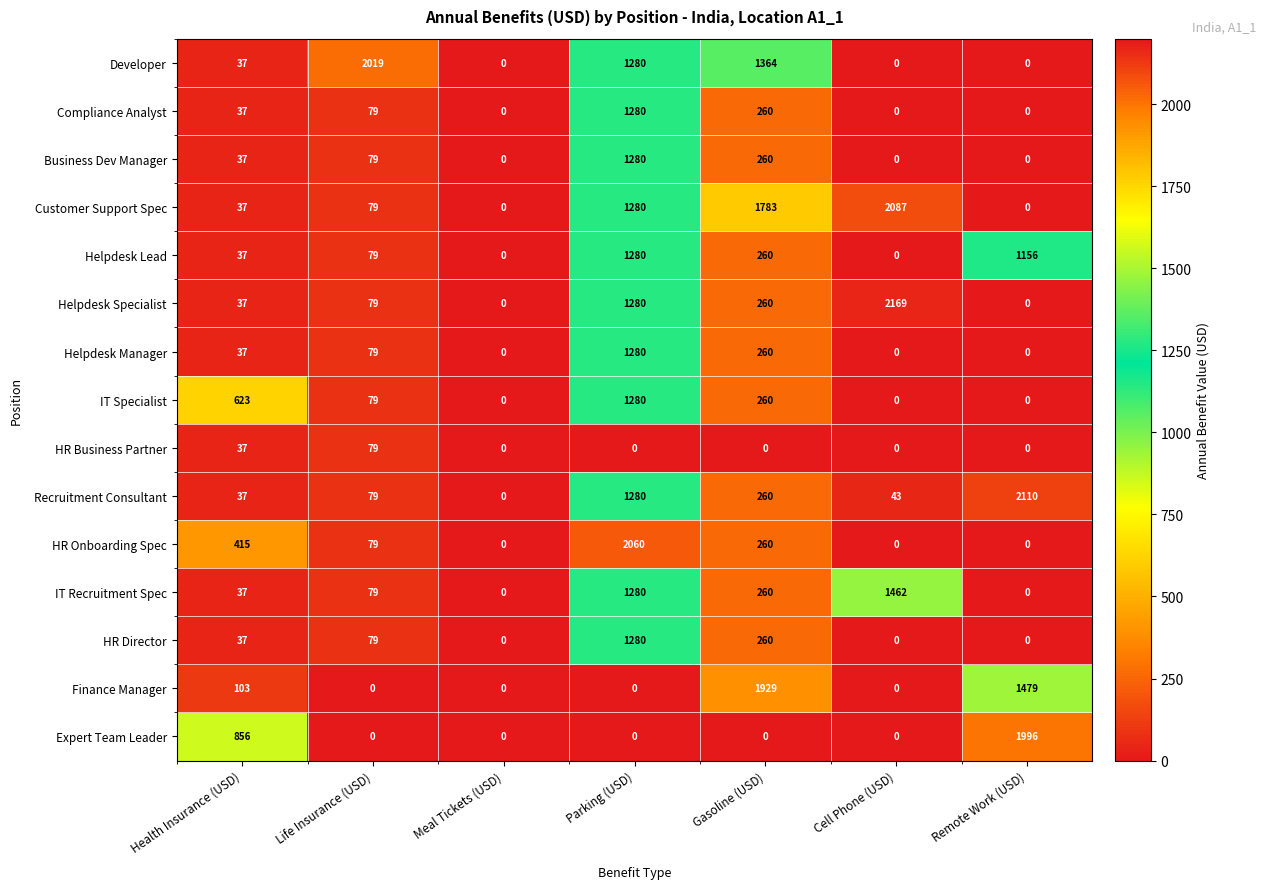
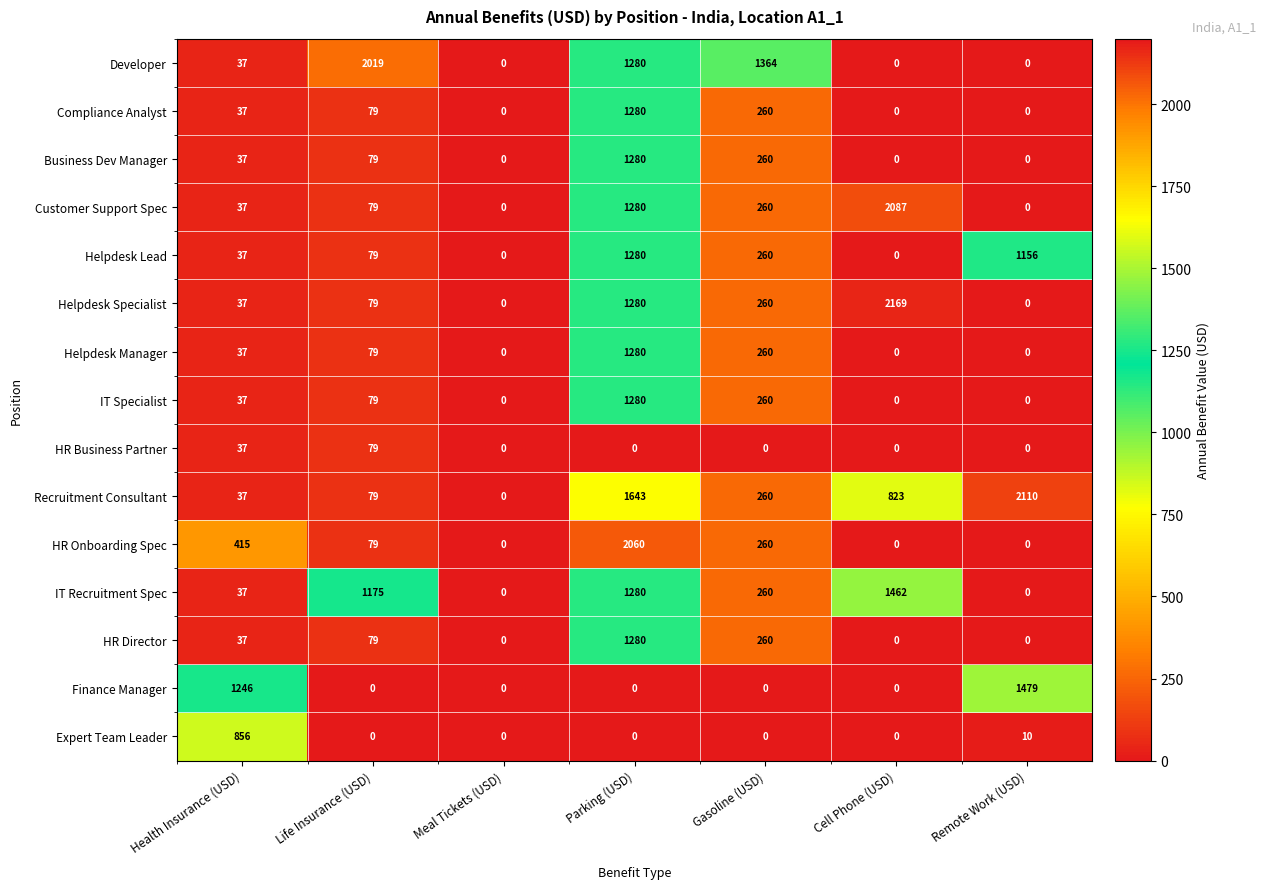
  {
    "Developer": {
      "Health Insurance (USD)": 37,
      "Life Insurance (USD)": 2019,
      "Meal Tickets (USD)": 0,
      "Parking (USD)": 1280,
      "Gasoline (USD)": 1364,
      "Cell Phone (USD)": 0,
      "Remote Work (USD)": 0
    },
    "Compliance Analyst": {
      "Health Insurance (USD)": 37,
      "Life Insurance (USD)": 79,
      "Meal Tickets (USD)": 0,
      "Parking (USD)": 1280,
      "Gasoline (USD)": 260,
      "Cell Phone (USD)": 0,
      "Remote Work (USD)": 0
    },
    "Business Dev Manager": {
      "Health Insurance (USD)": 37,
      "Life Insurance (USD)": 79,
      "Meal Tickets (USD)": 0,
      "Parking (USD)": 1280,
      "Gasoline (USD)": 260,
      "Cell Phone (USD)": 0,
      "Remote Work (USD)": 0
    },
    "Customer Support Spec": {
      "Health Insurance (USD)": 37,
      "Life Insurance (USD)": 79,
      "Meal Tickets (USD)": 0,
      "Parking (USD)": 1280,
-     "Gasoline (USD)": 1783,
+     "Gasoline (USD)": 260,
      "Cell Phone (USD)": 2087,
      "Remote Work (USD)": 0
    },
    "Helpdesk Lead": {
      "Health Insurance (USD)": 37,
      "Life Insurance (USD)": 79,
      "Meal Tickets (USD)": 0,
      "Parking (USD)": 1280,
      "Gasoline (USD)": 260,
      "Cell Phone (USD)": 0,
      "Remote Work (USD)": 1156
    },
    "Helpdesk Specialist": {
      "Health Insurance (USD)": 37,
      "Life Insurance (USD)": 79,
      "Meal Tickets (USD)": 0,
      "Parking (USD)": 1280,
      "Gasoline (USD)": 260,
      "Cell Phone (USD)": 2169,
      "Remote Work (USD)": 0
    },
    "Helpdesk Manager": {
      "Health Insurance (USD)": 37,
      "Life Insurance (USD)": 79,
      "Meal Tickets (USD)": 0,
      "Parking (USD)": 1280,
      "Gasoline (USD)": 260,
      "Cell Phone (USD)": 0,
      "Remote Work (USD)": 0
    },
    "IT Specialist": {
-     "Health Insurance (USD)": 623,
+     "Health Insurance (USD)": 37,
      "Life Insurance (USD)": 79,
      "Meal Tickets (USD)": 0,
      "Parking (USD)": 1280,
      "Gasoline (USD)": 260,
      "Cell Phone (USD)": 0,
      "Remote Work (USD)": 0
    },
    "HR Business Partner": {
      "Health Insurance (USD)": 37,
      "Life Insurance (USD)": 79,
      "Meal Tickets (USD)": 0,
      "Parking (USD)": 0,
      "Gasoline (USD)": 0,
      "Cell Phone (USD)": 0,
      "Remote Work (USD)": 0
    },
    "Recruitment Consultant": {
      "Health Insurance (USD)": 37,
      "Life Insurance (USD)": 79,
      "Meal Tickets (USD)": 0,
-     "Parking (USD)": 1280,
+     "Parking (USD)": 1643,
      "Gasoline (USD)": 260,
-     "Cell Phone (USD)": 43,
+     "Cell Phone (USD)": 823,
      "Remote Work (USD)": 2110
    },
    "HR Onboarding Spec": {
      "Health Insurance (USD)": 415,
      "Life Insurance (USD)": 79,
      "Meal Tickets (USD)": 0,
      "Parking (USD)": 2060,
      "Gasoline (USD)": 260,
      "Cell Phone (USD)": 0,
      "Remote Work (USD)": 0
    },
    "IT Recruitment Spec": {
      "Health Insurance (USD)": 37,
-     "Life Insurance (USD)": 79,
+     "Life Insurance (USD)": 1175,
      "Meal Tickets (USD)": 0,
      "Parking (USD)": 1280,
      "Gasoline (USD)": 260,
      "Cell Phone (USD)": 1462,
      "Remote Work (USD)": 0
    },
    "HR Director": {
      "Health Insurance (USD)": 37,
      "Life Insurance (USD)": 79,
      "Meal Tickets (USD)": 0,
      "Parking (USD)": 1280,
      "Gasoline (USD)": 260,
      "Cell Phone (USD)": 0,
      "Remote Work (USD)": 0
    },
    "Finance Manager": {
-     "Health Insurance (USD)": 103,
+     "Health Insurance (USD)": 1246,
      "Life Insurance (USD)": 0,
      "Meal Tickets (USD)": 0,
      "Parking (USD)": 0,
-     "Gasoline (USD)": 1929,
+     "Gasoline (USD)": 0,
      "Cell Phone (USD)": 0,
      "Remote Work (USD)": 1479
    },
    "Expert Team Leader": {
      "Health Insurance (USD)": 856,
      "Life Insurance (USD)": 0,
      "Meal Tickets (USD)": 0,
      "Parking (USD)": 0,
      "Gasoline (USD)": 0,
      "Cell Phone (USD)": 0,
-     "Remote Work (USD)": 1996
+     "Remote Work (USD)": 10
    }
  }
